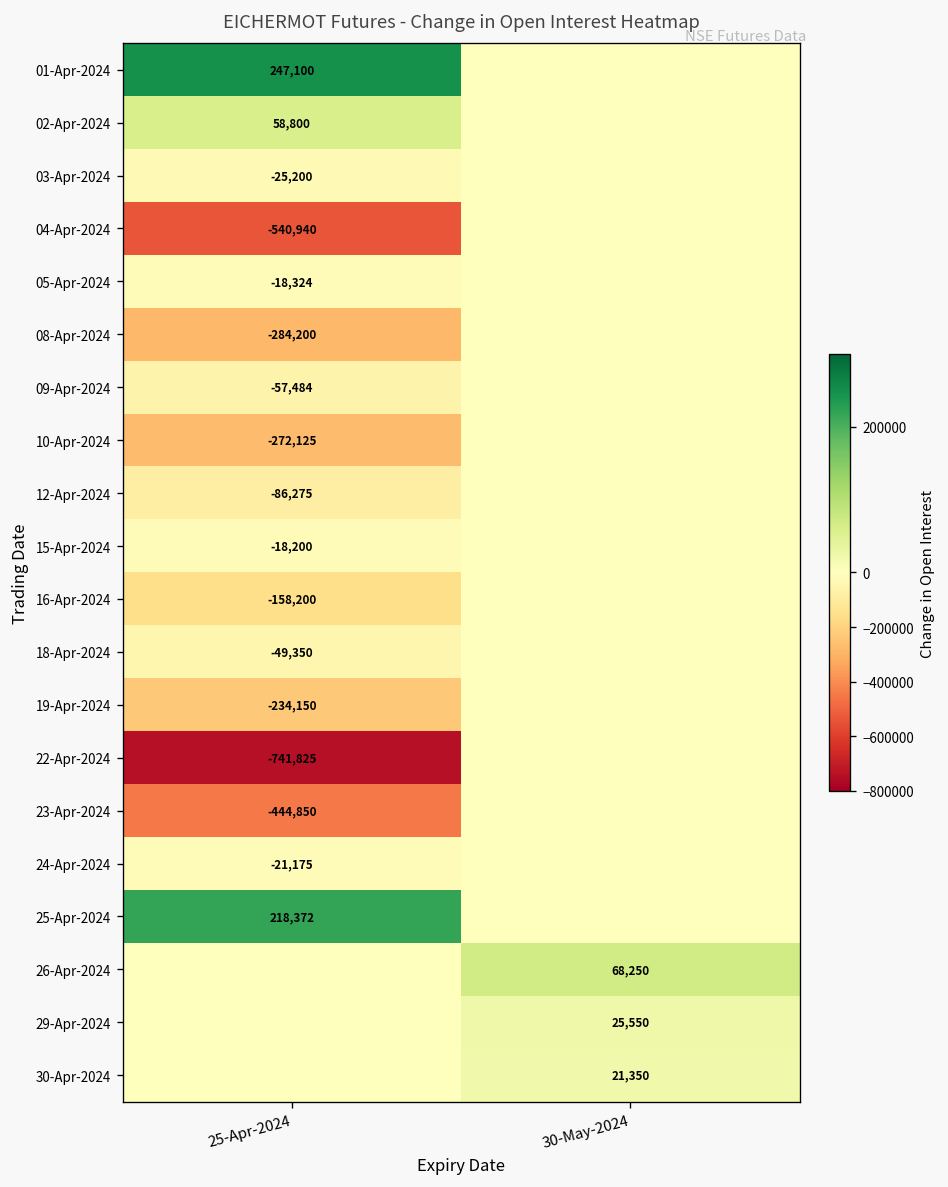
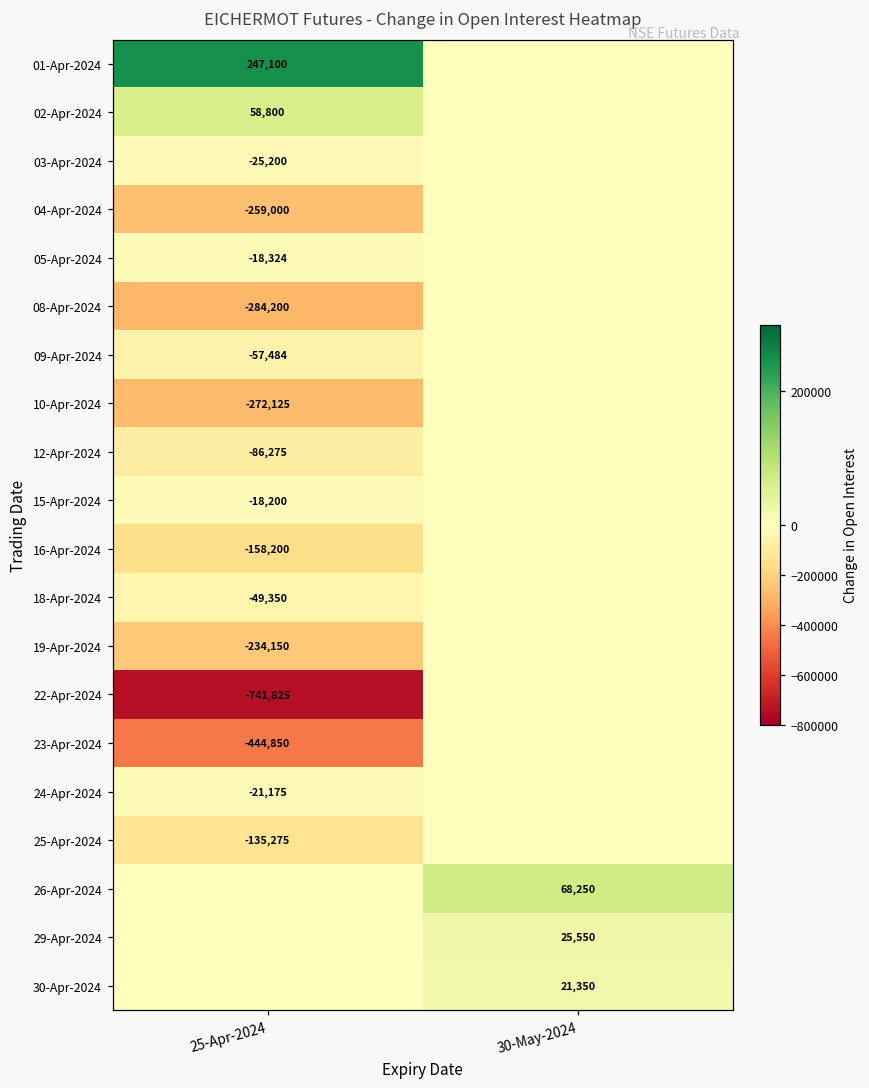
  {
    "01-Apr-2024": {
      "25-Apr-2024": "247,100"
    },
    "02-Apr-2024": {
      "25-Apr-2024": "58,800"
    },
    "03-Apr-2024": {
      "25-Apr-2024": "-25,200"
    },
    "04-Apr-2024": {
-     "25-Apr-2024": "-540,940"
+     "25-Apr-2024": "-259,000"
    },
    "05-Apr-2024": {
      "25-Apr-2024": "-18,324"
    },
    "08-Apr-2024": {
      "25-Apr-2024": "-284,200"
    },
    "09-Apr-2024": {
      "25-Apr-2024": "-57,484"
    },
    "10-Apr-2024": {
      "25-Apr-2024": "-272,125"
    },
    "12-Apr-2024": {
      "25-Apr-2024": "-86,275"
    },
    "15-Apr-2024": {
      "25-Apr-2024": "-18,200"
    },
    "16-Apr-2024": {
      "25-Apr-2024": "-158,200"
    },
    "18-Apr-2024": {
      "25-Apr-2024": "-49,350"
    },
    "19-Apr-2024": {
      "25-Apr-2024": "-234,150"
    },
    "22-Apr-2024": {
      "25-Apr-2024": "-741,825"
    },
    "23-Apr-2024": {
      "25-Apr-2024": "-444,850"
    },
    "24-Apr-2024": {
      "25-Apr-2024": "-21,175"
    },
    "25-Apr-2024": {
-     "25-Apr-2024": "218,372"
+     "25-Apr-2024": "-135,275"
    },
    "26-Apr-2024": {
      "30-May-2024": "68,250"
    },
    "29-Apr-2024": {
      "30-May-2024": "25,550"
    },
    "30-Apr-2024": {
      "30-May-2024": "21,350"
    }
  }
